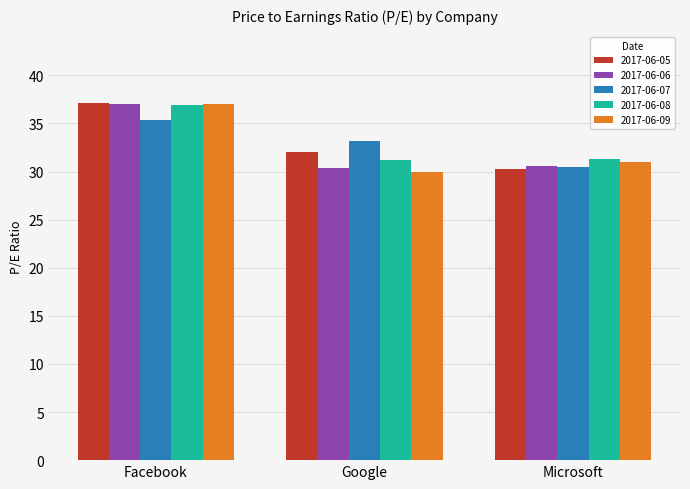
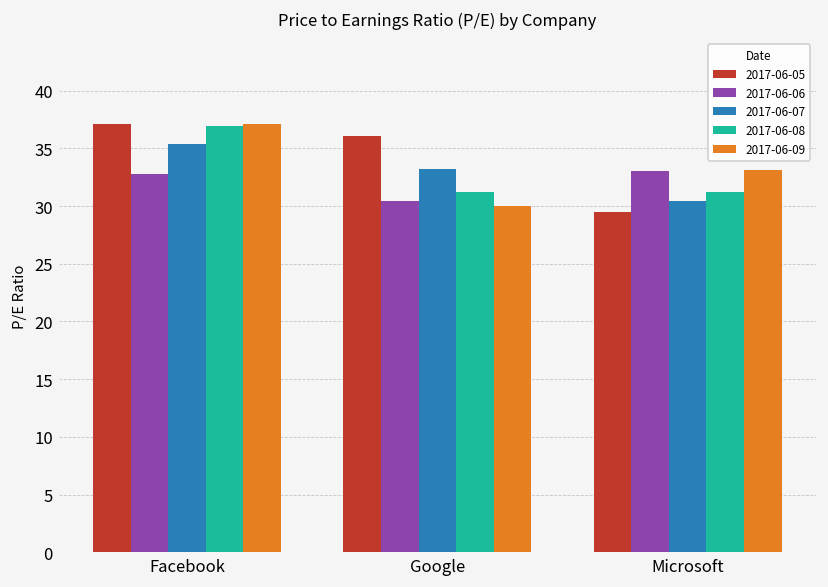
  {
    "2017-06-05": {
      "Facebook": 37,
-     "Google": 32,
-     "Microsoft": 30
+     "Google": 36,
+     "Microsoft": 29
    },
    "2017-06-06": {
-     "Facebook": 37,
+     "Facebook": 33,
      "Google": 30,
-     "Microsoft": 31
+     "Microsoft": 33
    },
    "2017-06-07": {
      "Facebook": 35,
      "Google": 33,
      "Microsoft": 30
    },
    "2017-06-08": {
      "Facebook": 37,
      "Google": 31,
      "Microsoft": 31
    },
    "2017-06-09": {
      "Facebook": 37,
      "Google": 30,
-     "Microsoft": 31
+     "Microsoft": 33
    }
  }
